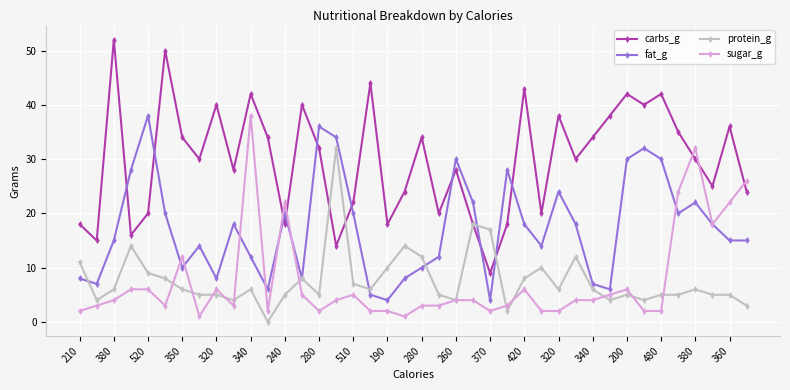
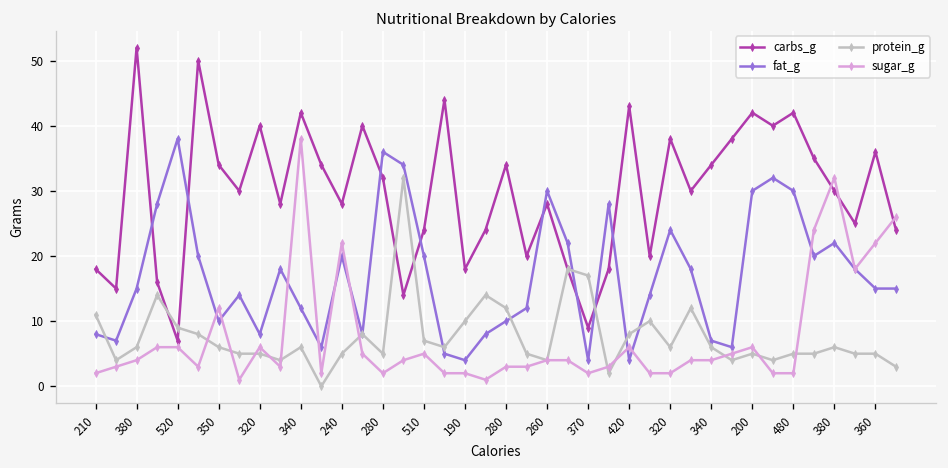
  {
    "carbs_g": {
      "210": 18,
-     "520": 20,
+     "520": 7,
      "350": 34,
-     "240": 18,
-     "510": 22,
+     "240": 28,
+     "510": 24,
      "190": 18,
      "260": 28,
      "370": 9,
      "420": 43,
      "200": 42,
      "480": 42,
      "360": 36
    },
    "fat_g": {
      "210": 8,
      "520": 38,
      "350": 10,
      "240": 20,
      "510": 20,
      "190": 4,
      "260": 30,
      "370": 4,
-     "420": 18,
+     "420": 4,
      "200": 30,
      "480": 30,
      "360": 15
    }
  }
